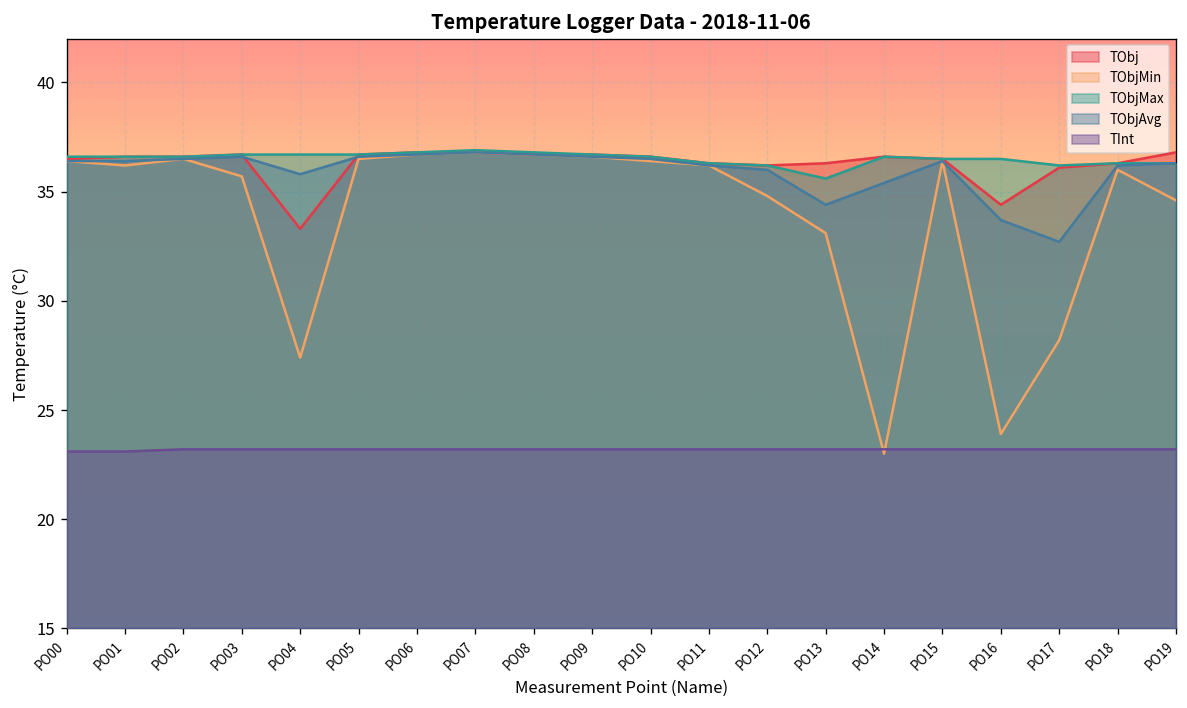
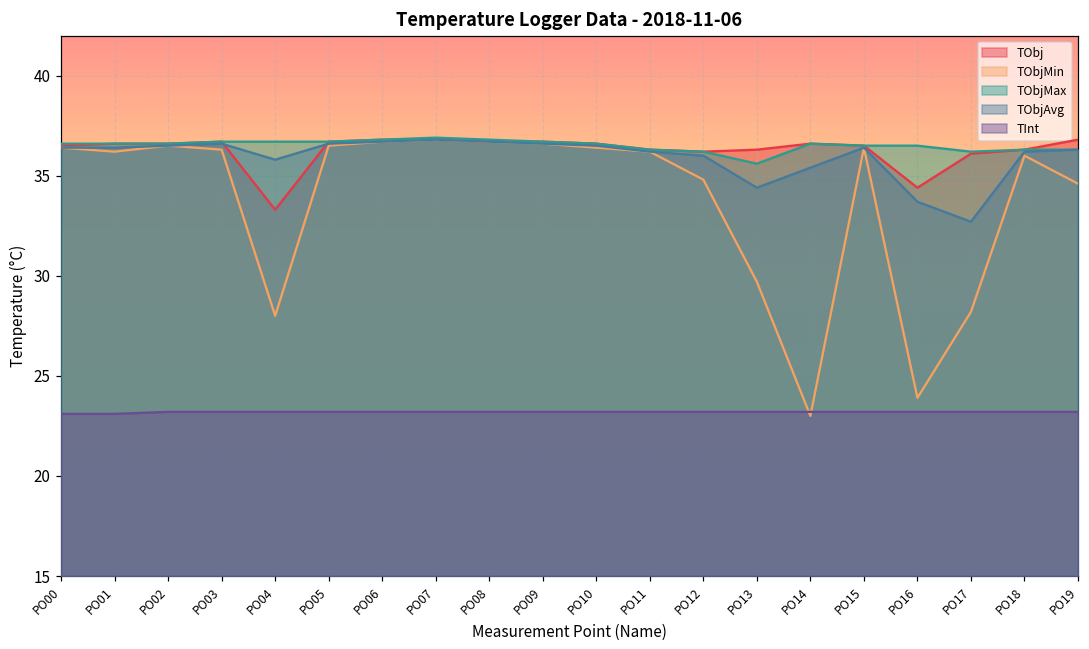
  {
    "TObj": {
      "PO04": 33.3,
      "PO13": 36.3,
      "PO16": 34.4,
      "PO19": 36.8
    },
    "TObjMin": {
      "PO01": 36.2,
-     "PO03": 35.7,
-     "PO04": 27.4,
+     "PO03": 36.3,
+     "PO04": 28.0,
      "PO12": 34.8,
-     "PO13": 33.1,
+     "PO13": 29.7,
      "PO14": 23.0,
      "PO16": 23.9,
      "PO17": 28.2,
      "PO18": 36.0,
      "PO19": 34.6
    }
  }
